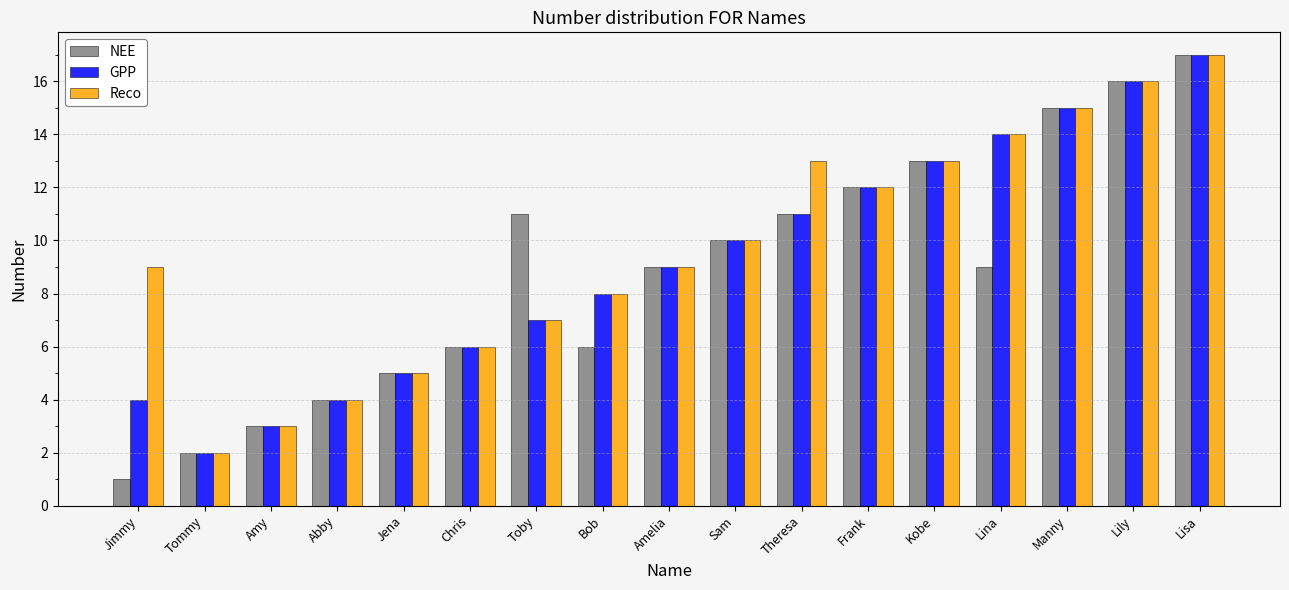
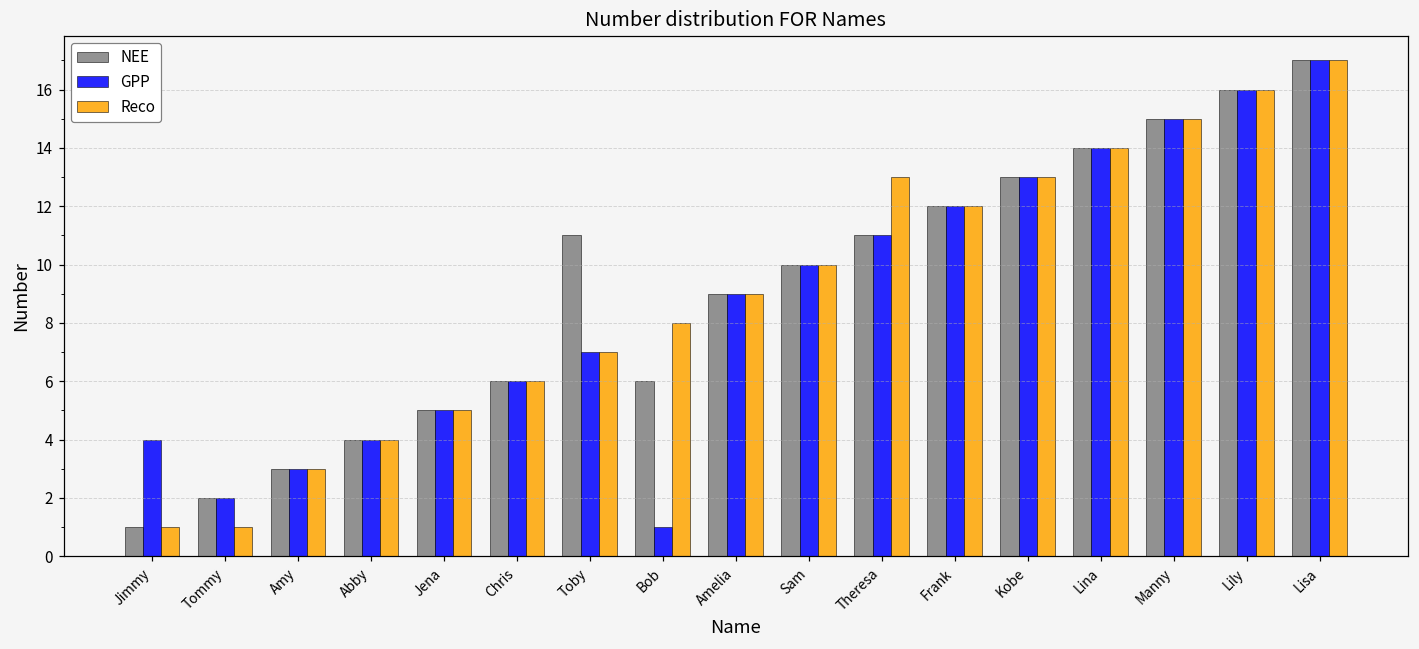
  {
    "NEE": {
      "Jimmy": 1,
      "Tommy": 2,
      "Amy": 3,
      "Abby": 4,
      "Jena": 5,
      "Chris": 6,
      "Toby": 11,
      "Bob": 6,
      "Amelia": 9,
      "Sam": 10,
      "Theresa": 11,
      "Frank": 12,
      "Kobe": 13,
-     "Lina": 9,
+     "Lina": 14,
      "Manny": 15,
      "Lily": 16,
      "Lisa": 17
    },
    "GPP": {
      "Jimmy": 4,
      "Tommy": 2,
      "Amy": 3,
      "Abby": 4,
      "Jena": 5,
      "Chris": 6,
      "Toby": 7,
-     "Bob": 8,
+     "Bob": 1,
      "Amelia": 9,
      "Sam": 10,
      "Theresa": 11,
      "Frank": 12,
      "Kobe": 13,
      "Lina": 14,
      "Manny": 15,
      "Lily": 16,
      "Lisa": 17
    },
    "Reco": {
-     "Jimmy": 9,
-     "Tommy": 2,
+     "Jimmy": 1,
+     "Tommy": 1,
      "Amy": 3,
      "Abby": 4,
      "Jena": 5,
      "Chris": 6,
      "Toby": 7,
      "Bob": 8,
      "Amelia": 9,
      "Sam": 10,
      "Theresa": 13,
      "Frank": 12,
      "Kobe": 13,
      "Lina": 14,
      "Manny": 15,
      "Lily": 16,
      "Lisa": 17
    }
  }
